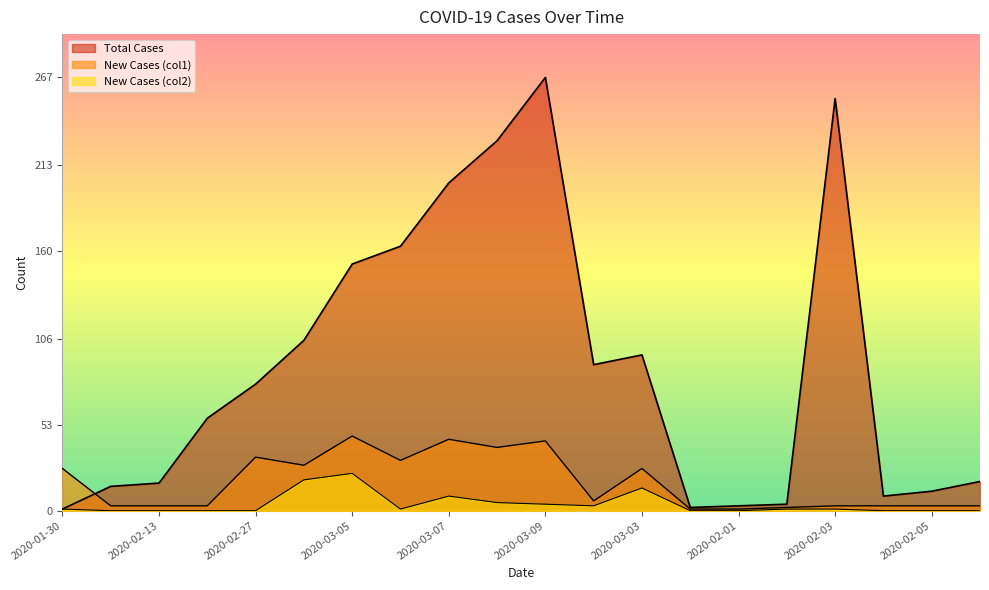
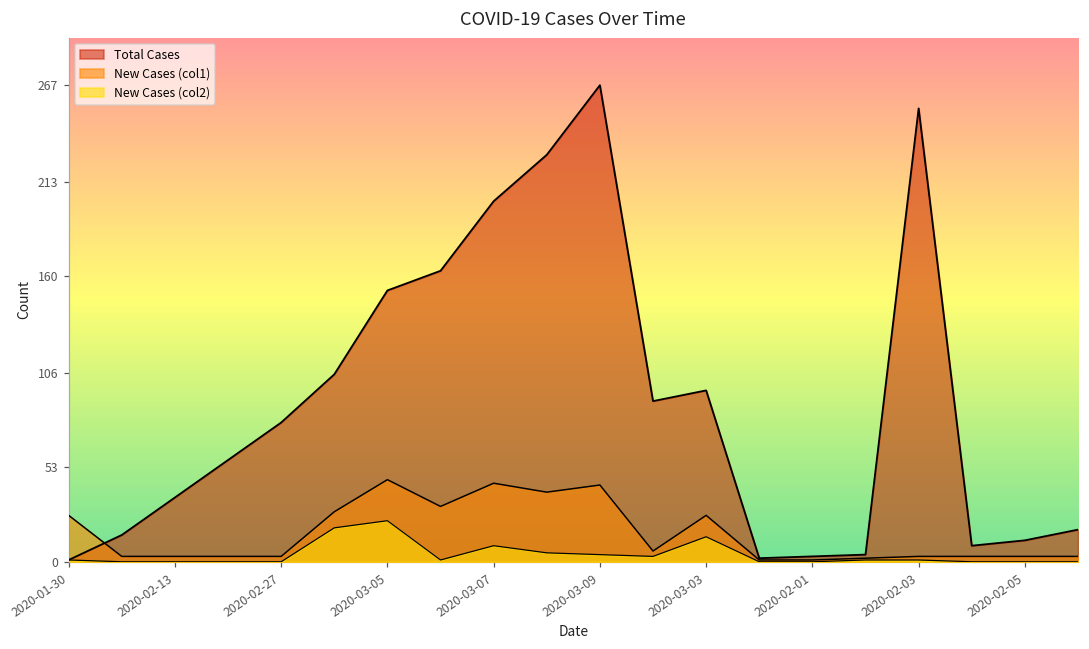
  {
    "Total Cases": {
-     "2020-02-13": 17,
+     "2020-02-13": 36,
      "2020-02-27": 78,
      "2020-03-05": 152,
      "2020-03-07": 202,
      "2020-03-09": 267,
      "2020-03-03": 96,
      "2020-02-01": 3,
      "2020-02-03": 254,
      "2020-02-05": 12
    },
    "New Cases (col1)": {
      "2020-01-30": 26,
      "2020-02-13": 3,
-     "2020-02-27": 33,
+     "2020-02-27": 3,
      "2020-03-05": 46,
      "2020-03-07": 44,
      "2020-03-09": 43,
      "2020-03-03": 26,
      "2020-02-03": 3,
      "2020-02-05": 3
    },
    "New Cases (col2)": {
      "2020-02-13": 0,
      "2020-02-27": 0,
      "2020-03-05": 23,
      "2020-03-07": 9,
      "2020-03-09": 4,
      "2020-03-03": 14,
      "2020-02-03": 1,
      "2020-02-05": 0
    }
  }
